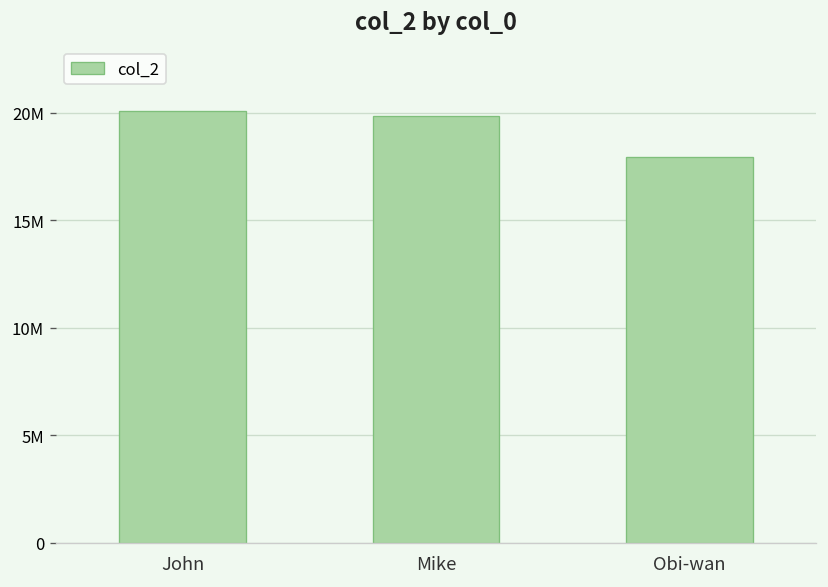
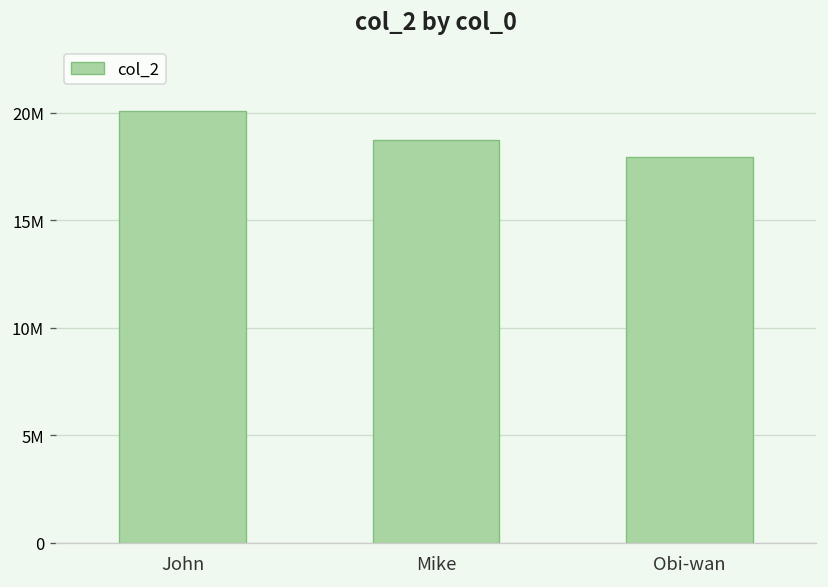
  {
    "John": 20100000,
-   "Mike": 19800000,
+   "Mike": 18700000,
    "Obi-wan": 17900000
  }
